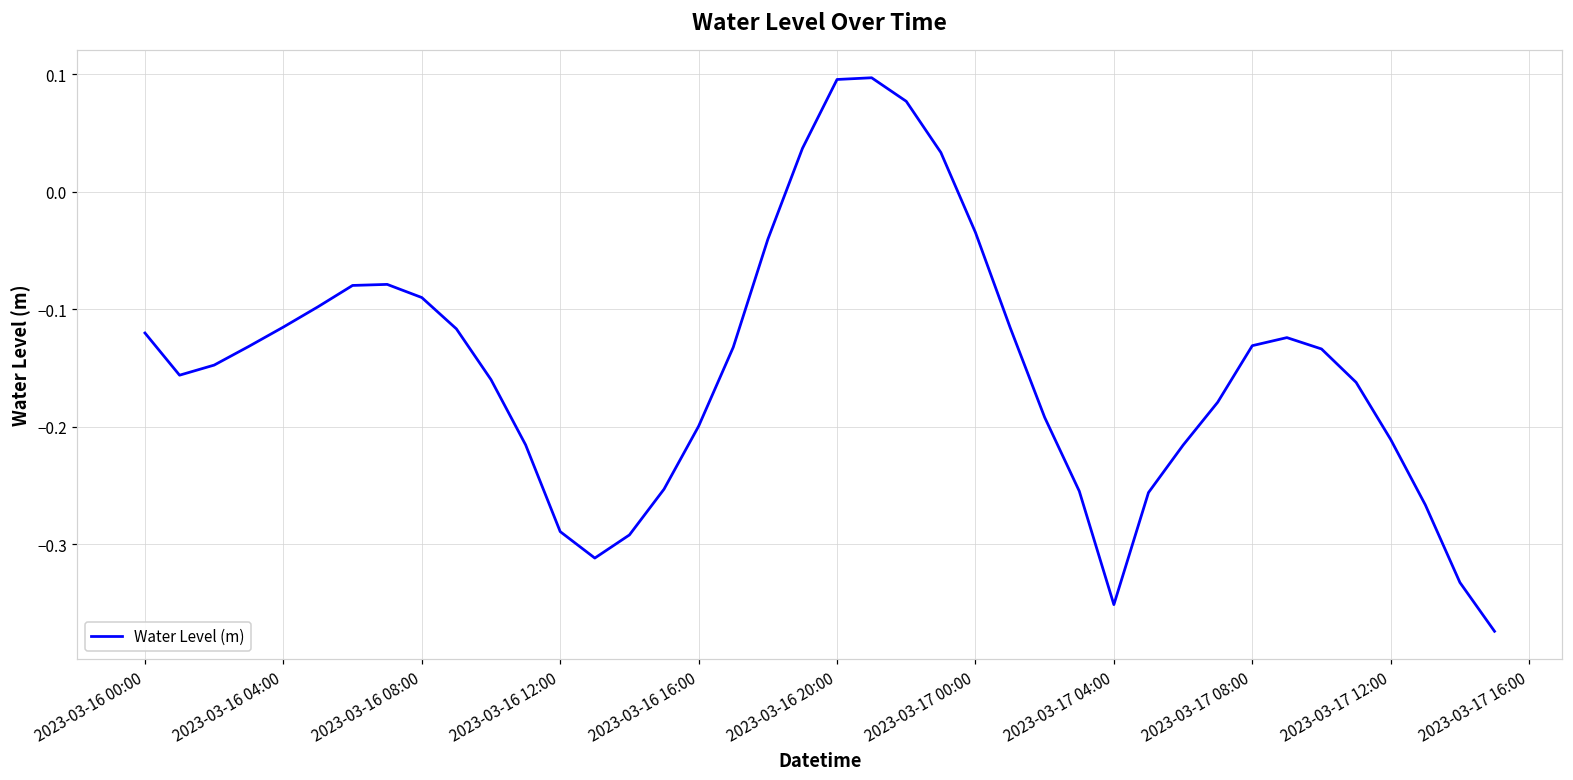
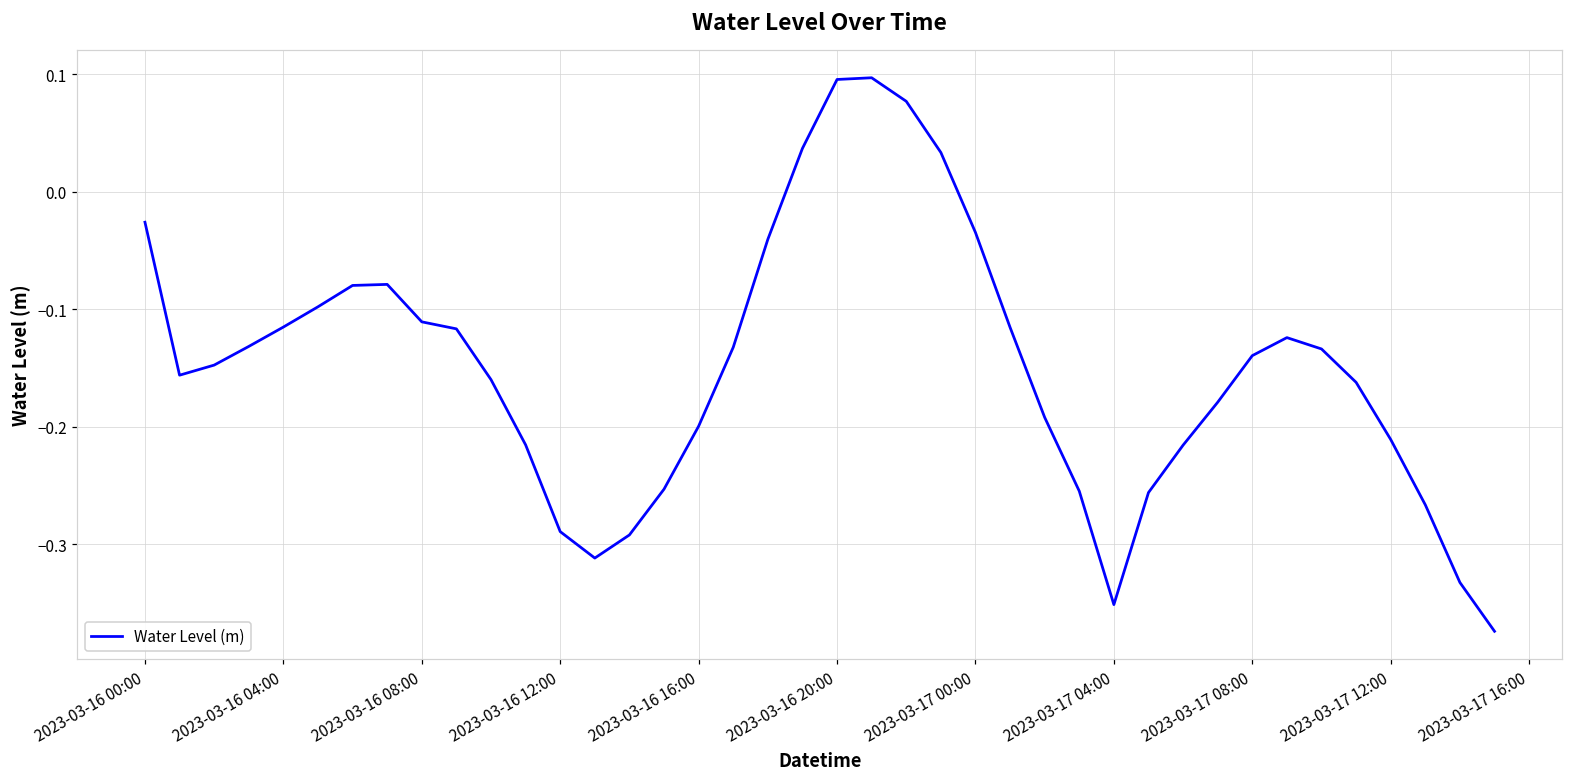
  {
-   "2023-03-16 00:00": -0.120,
+   "2023-03-16 00:00": -0.026,
    "2023-03-16 04:00": -0.115,
-   "2023-03-16 08:00": -0.090,
+   "2023-03-16 08:00": -0.111,
    "2023-03-16 12:00": -0.289,
    "2023-03-16 16:00": -0.199,
    "2023-03-16 20:00": 0.096,
    "2023-03-17 00:00": -0.035,
    "2023-03-17 04:00": -0.351,
-   "2023-03-17 08:00": -0.131,
+   "2023-03-17 08:00": -0.139,
    "2023-03-17 12:00": -0.211
  }
